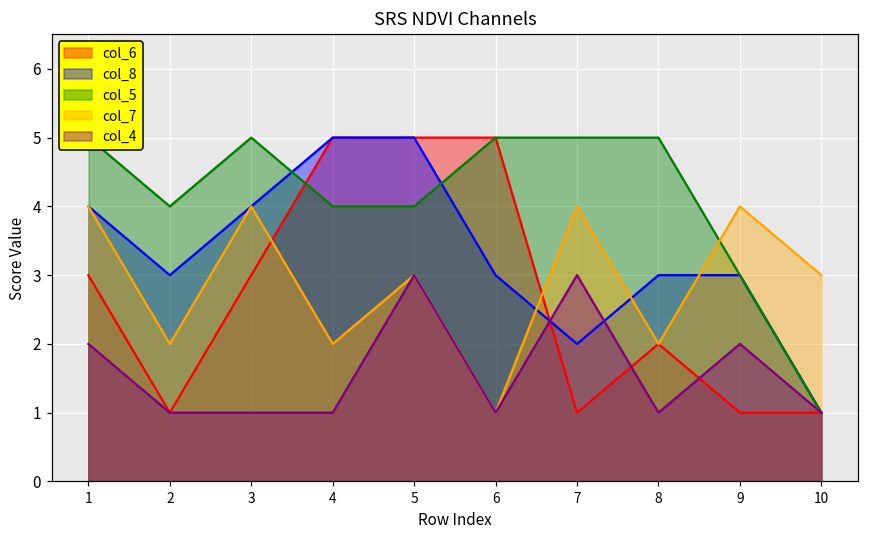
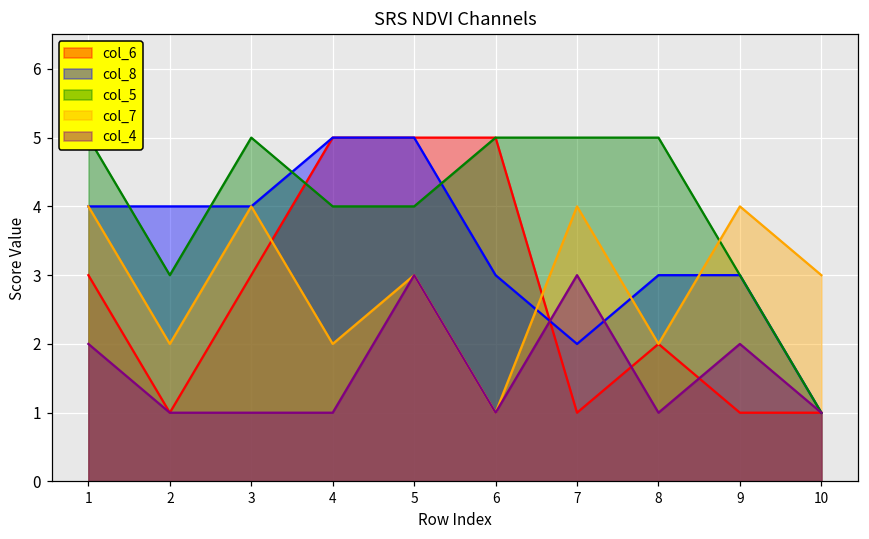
  {
    "col_6": {
      "1": 3,
      "3": 3,
      "7": 1,
      "9": 1
    },
    "col_8": {
-     "2": 3,
+     "2": 4,
      "6": 3,
      "7": 2,
      "8": 3
    },
    "col_5": {
-     "2": 4,
+     "2": 3,
      "3": 5,
      "4": 4,
      "5": 4,
      "7": 5,
      "8": 5
    },
    "col_7": {
      "2": 2,
      "4": 2,
      "7": 4,
      "9": 4,
      "10": 3
    },
    "col_4": {
      "1": 2,
      "3": 1,
      "4": 1,
      "7": 3,
      "8": 1,
      "9": 2
    }
  }
